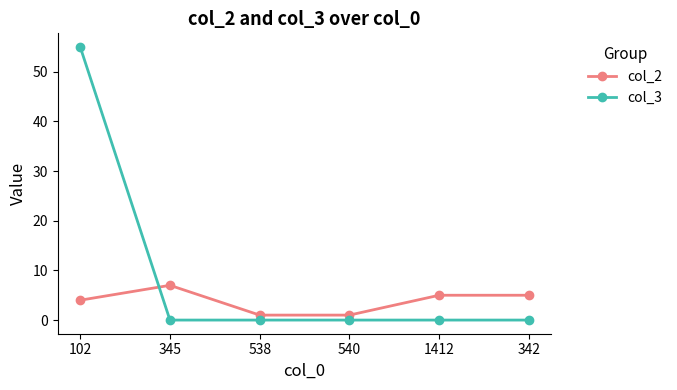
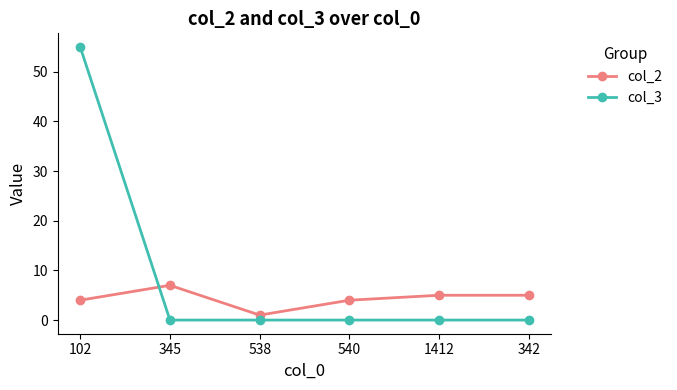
  {
    "col_2": {
      "102": 4,
      "345": 7,
      "538": 1,
-     "540": 1,
+     "540": 4,
      "1412": 5,
      "342": 5
    },
    "col_3": {
      "102": 55,
      "345": 0,
      "538": 0,
      "540": 0,
      "1412": 0,
      "342": 0
    }
  }
